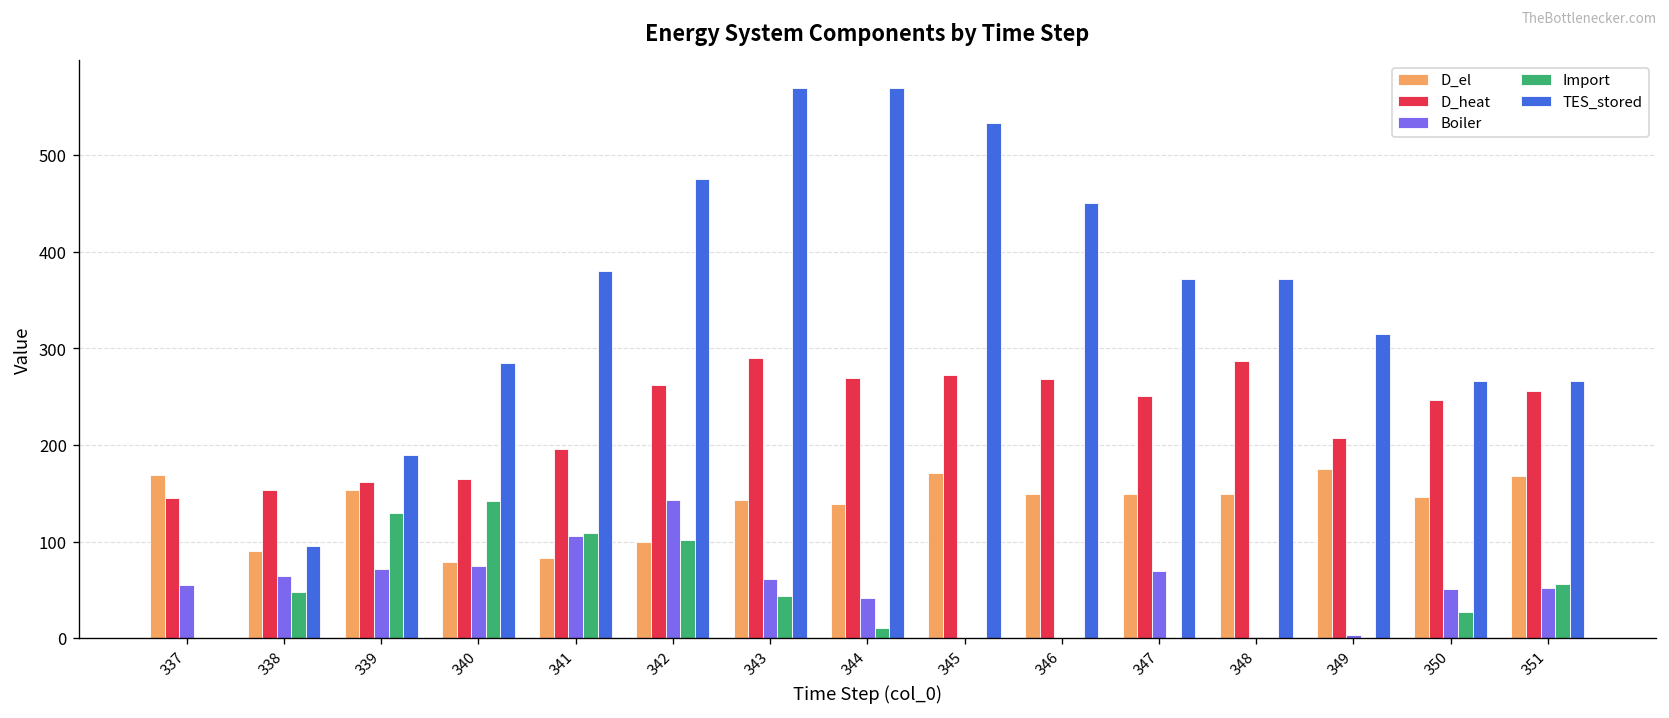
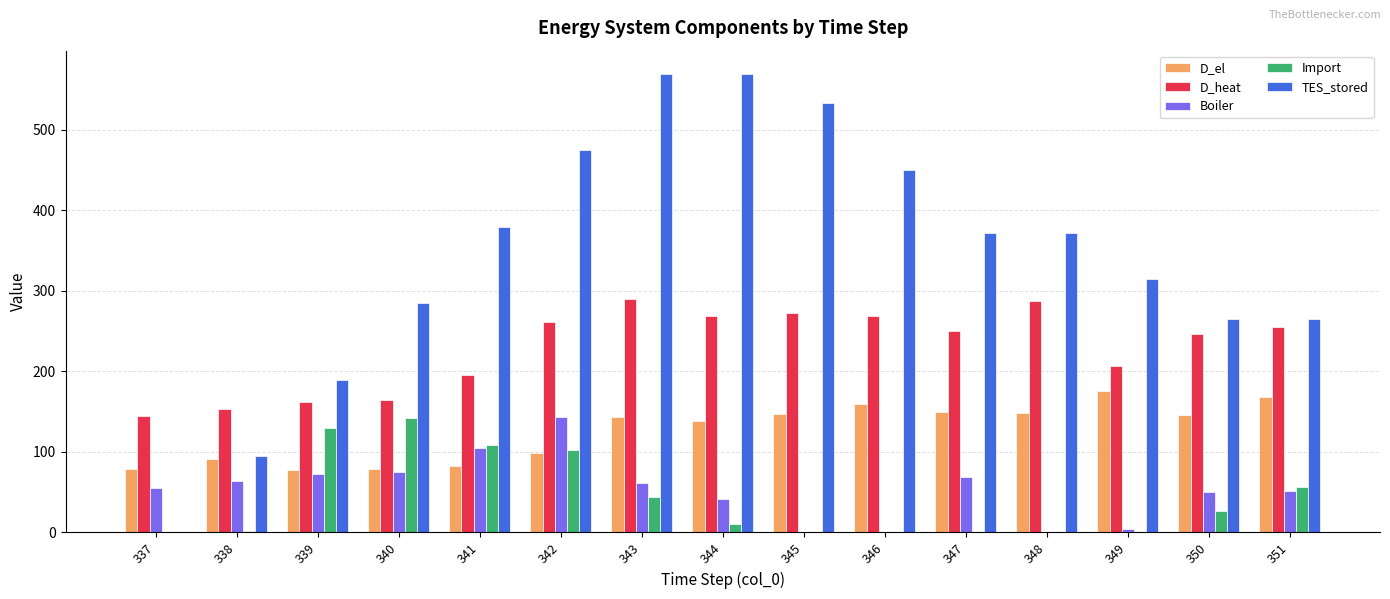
  {
    "D_el": {
-     "337": 170,
+     "337": 80,
      "338": 90,
-     "339": 150,
+     "339": 80,
      "340": 80,
      "341": 80,
      "342": 100,
      "343": 140,
      "344": 140,
-     "345": 170,
-     "346": 150,
+     "345": 150,
+     "346": 160,
      "347": 150,
      "348": 150,
      "349": 180,
      "350": 150,
      "351": 170
    },
    "D_heat": {
      "337": 140,
      "338": 150,
      "339": 160,
      "340": 160,
      "341": 200,
      "342": 260,
      "343": 290,
      "344": 270,
      "345": 270,
      "346": 270,
      "347": 250,
      "348": 290,
      "349": 210,
      "350": 250,
      "351": 260
    },
    "Import": {
      "337": 0,
-     "338": 50,
+     "338": 0,
      "339": 130,
      "340": 140,
      "341": 110,
      "342": 100,
      "343": 40,
      "344": 10,
      "345": 0,
      "346": 0,
      "347": 0,
      "348": 0,
      "349": 0,
      "350": 30,
      "351": 60
    }
  }
